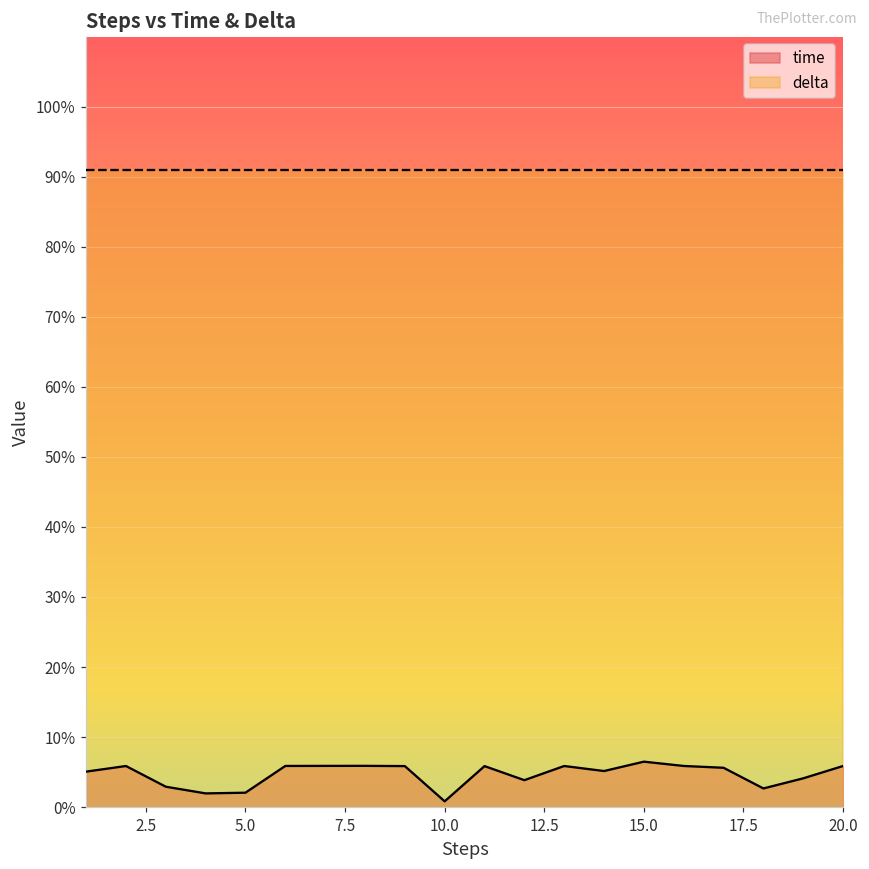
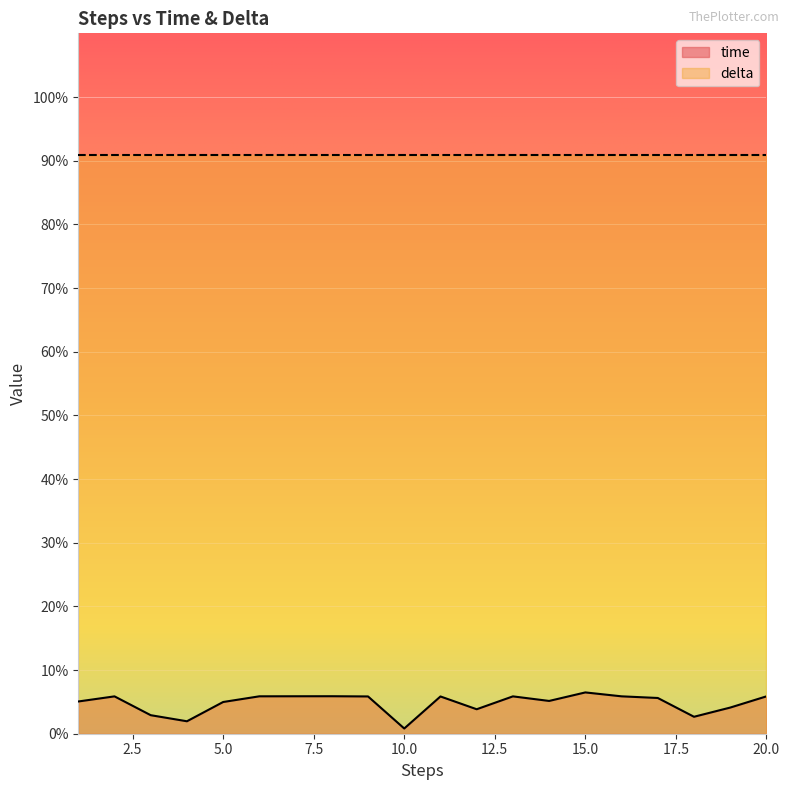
  {
    "time": {
-     "5.0": "2%",
+     "5.0": "5%",
      "10.0": "1%",
      "15.0": "6%",
      "20.0": "6%"
    },
    "delta": {
      "5.0": "91%",
      "10.0": "91%",
      "15.0": "91%",
      "20.0": "91%"
    }
  }
